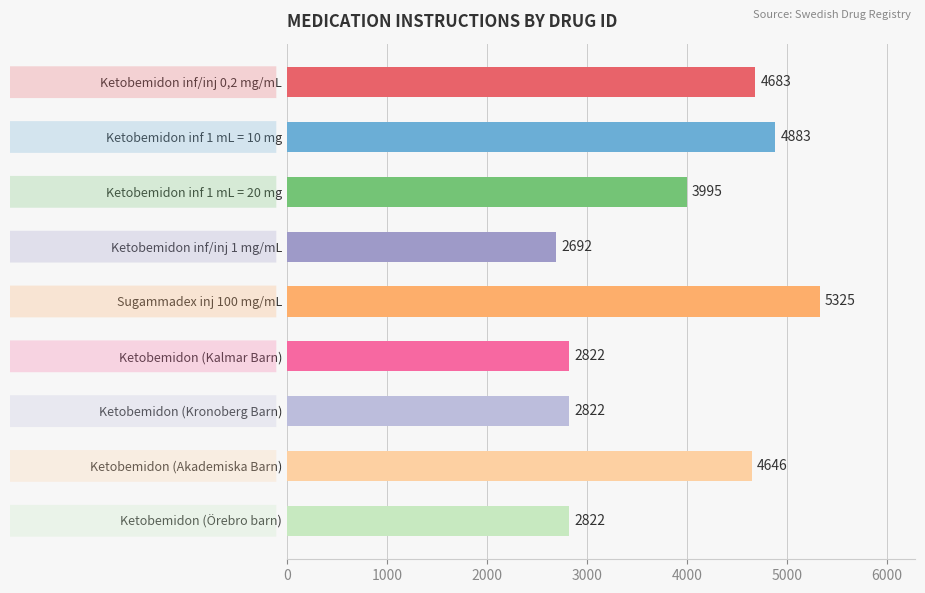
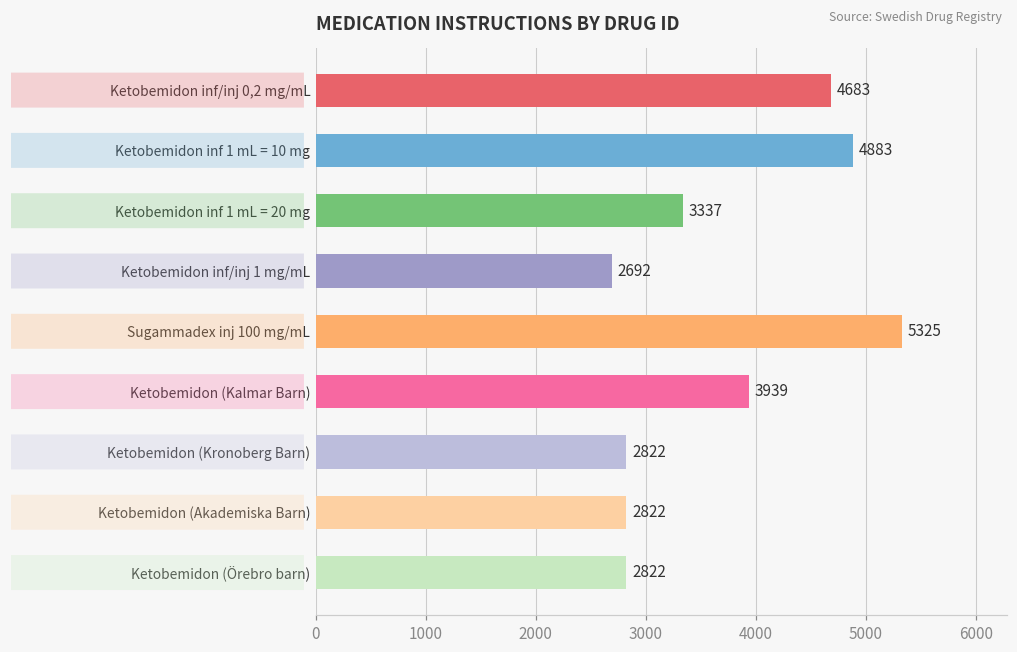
  {
    "Ketobemidon inf/inj 0,2 mg/mL": 4683,
    "Ketobemidon inf 1 mL = 10 mg": 4883,
-   "Ketobemidon inf 1 mL = 20 mg": 3995,
+   "Ketobemidon inf 1 mL = 20 mg": 3337,
    "Ketobemidon inf/inj 1 mg/mL": 2692,
    "Sugammadex inj 100 mg/mL": 5325,
-   "Ketobemidon (Kalmar Barn)": 2822,
+   "Ketobemidon (Kalmar Barn)": 3939,
    "Ketobemidon (Kronoberg Barn)": 2822,
-   "Ketobemidon (Akademiska Barn)": 4646,
+   "Ketobemidon (Akademiska Barn)": 2822,
    "Ketobemidon (Örebro barn)": 2822
  }
